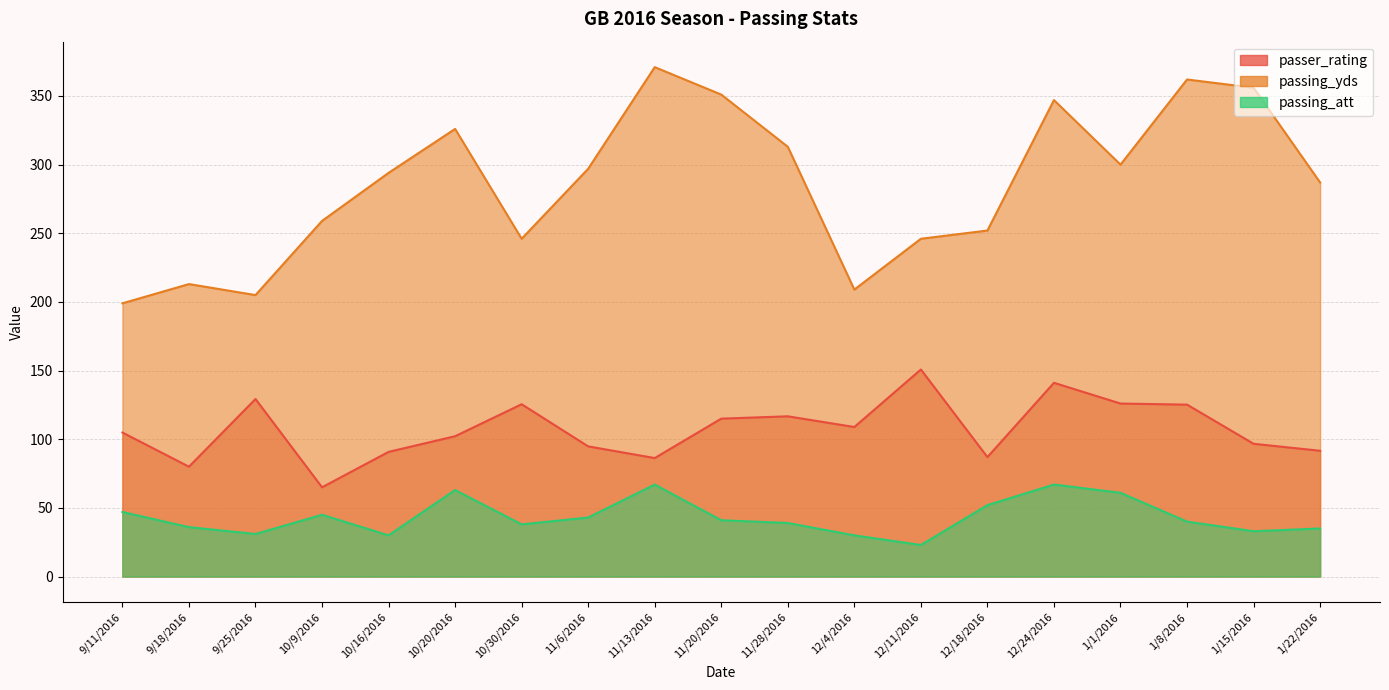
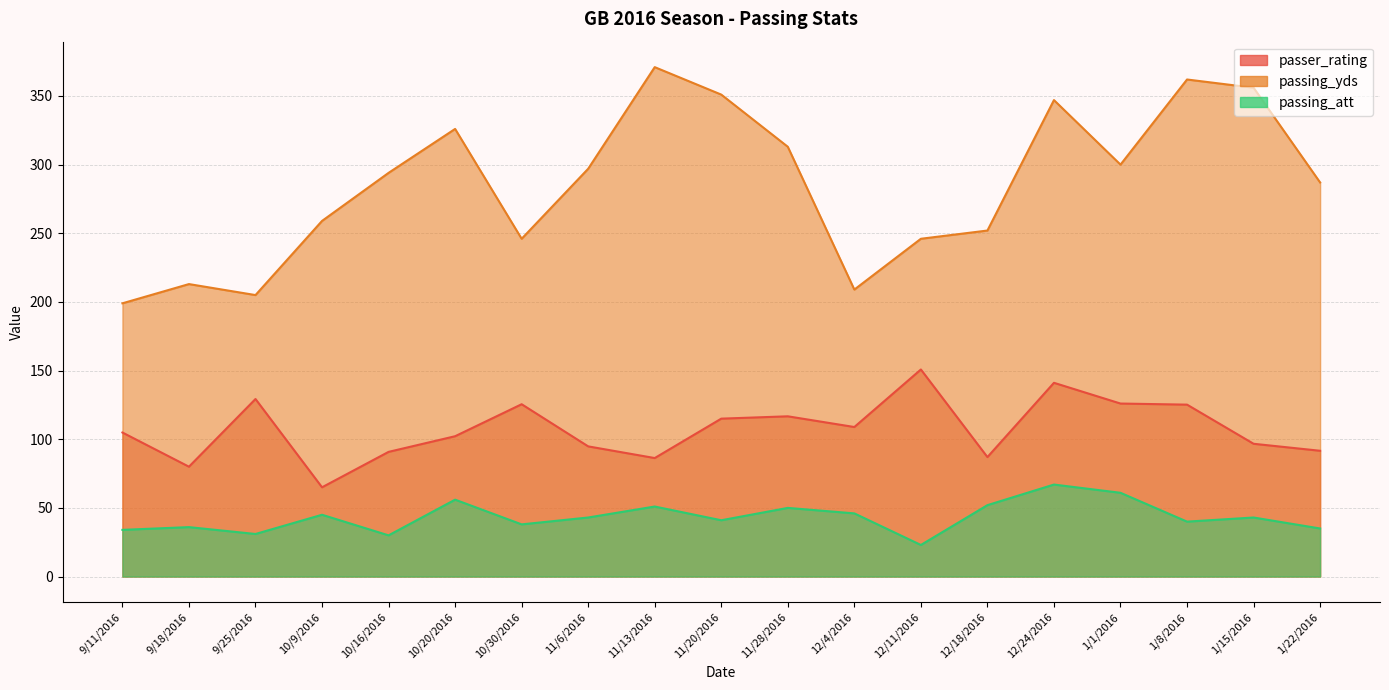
  {
    "passing_att": {
-     "9/11/2016": 47,
+     "9/11/2016": 34,
      "9/18/2016": 36,
      "9/25/2016": 31,
      "10/9/2016": 45,
      "10/16/2016": 30,
-     "10/20/2016": 63,
+     "10/20/2016": 56,
      "10/30/2016": 38,
      "11/6/2016": 43,
-     "11/13/2016": 67,
+     "11/13/2016": 51,
      "11/20/2016": 41,
-     "11/28/2016": 39,
-     "12/4/2016": 30,
+     "11/28/2016": 50,
+     "12/4/2016": 46,
      "12/11/2016": 23,
      "12/18/2016": 52,
      "12/24/2016": 67,
      "1/1/2016": 61,
      "1/8/2016": 40,
-     "1/15/2016": 33,
+     "1/15/2016": 43,
      "1/22/2016": 35
    }
  }
